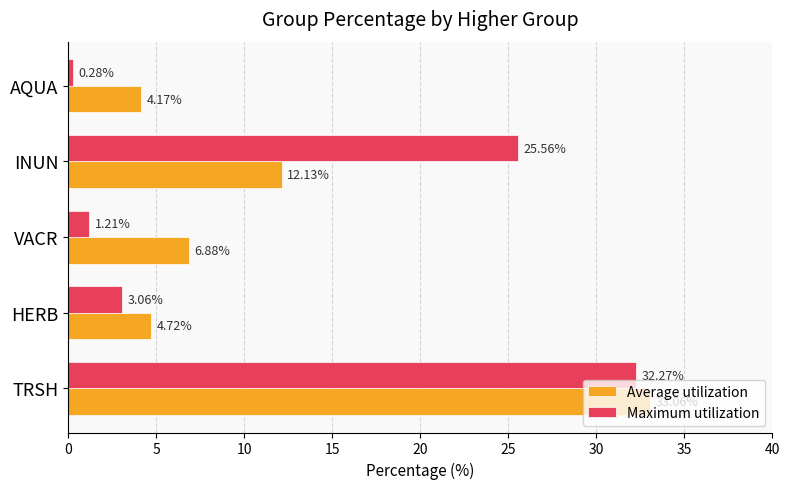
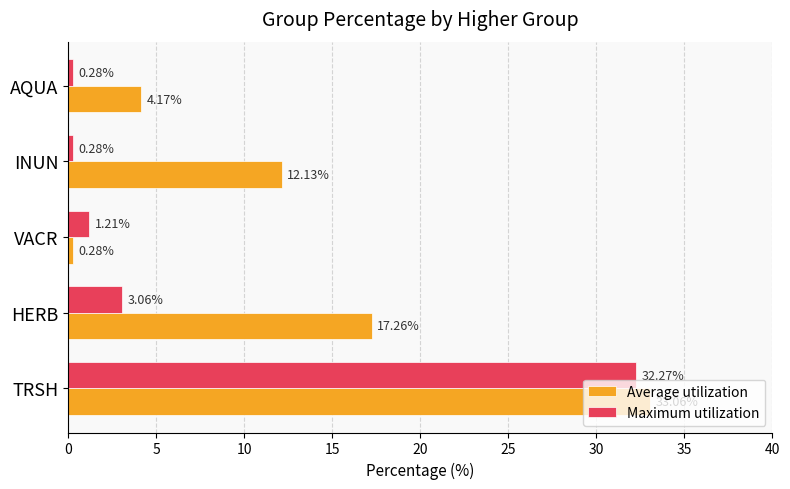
  {
    "Average utilization": {
      "AQUA": "4.17%",
      "INUN": "12.13%",
-     "VACR": "6.88%",
-     "HERB": "4.72%"
+     "VACR": "0.28%",
+     "HERB": "17.26%"
    },
    "Maximum utilization": {
      "AQUA": "0.28%",
-     "INUN": "25.56%",
+     "INUN": "0.28%",
      "VACR": "1.21%",
      "HERB": "3.06%"
    }
  }
